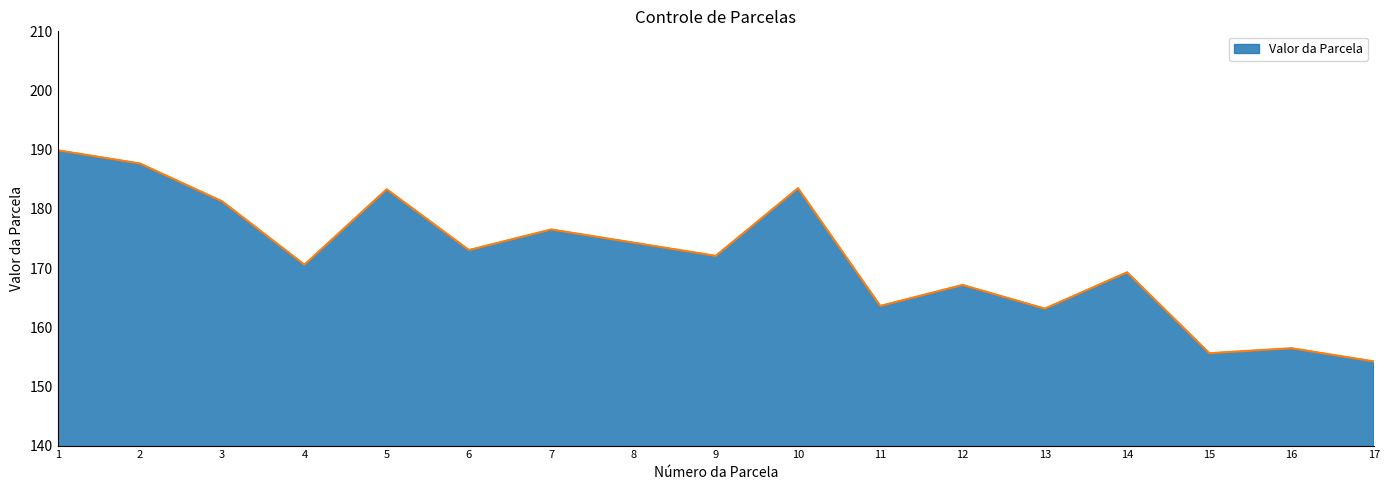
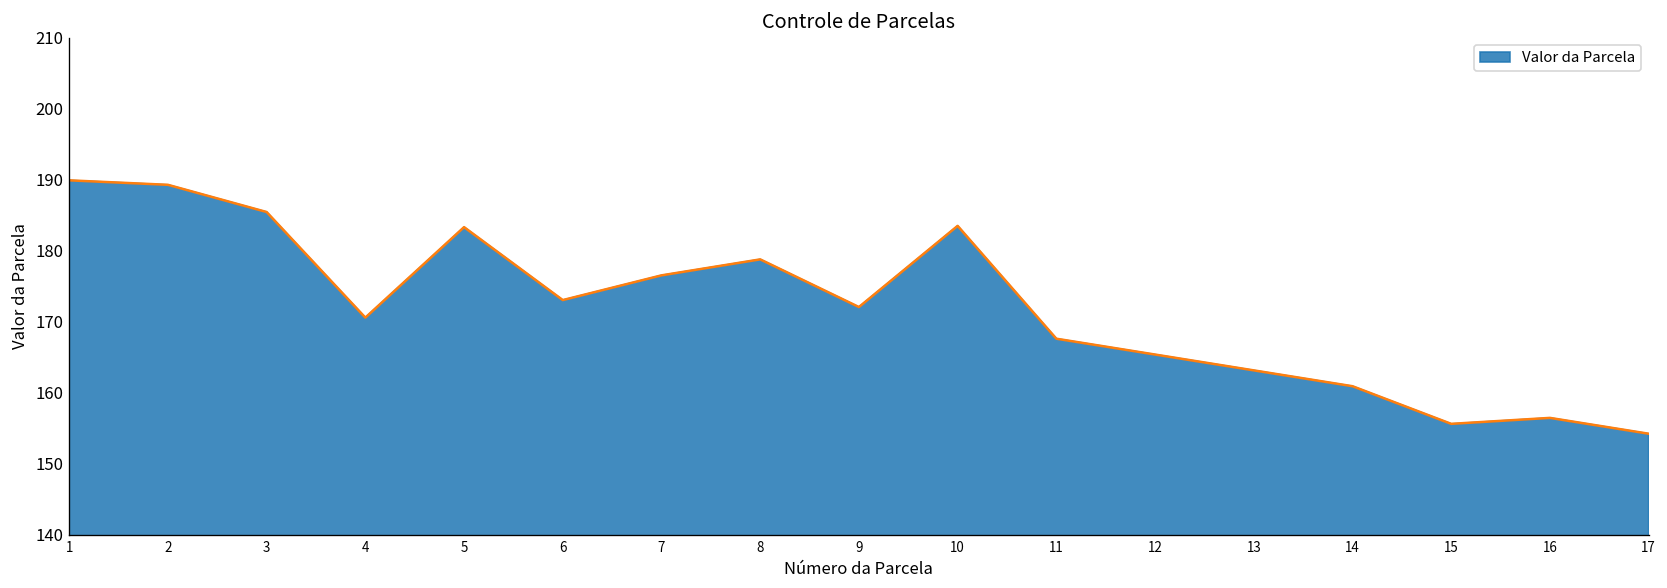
  {
    "1": 190,
-   "2": 188,
-   "3": 181,
+   "2": 189,
+   "3": 185,
    "4": 171,
    "5": 183,
    "6": 173,
    "7": 177,
-   "8": 174,
+   "8": 179,
    "9": 172,
    "10": 183,
-   "11": 164,
-   "12": 167,
+   "11": 168,
+   "12": 165,
    "13": 163,
-   "14": 169,
+   "14": 161,
    "15": 156,
    "16": 156,
    "17": 154
  }
